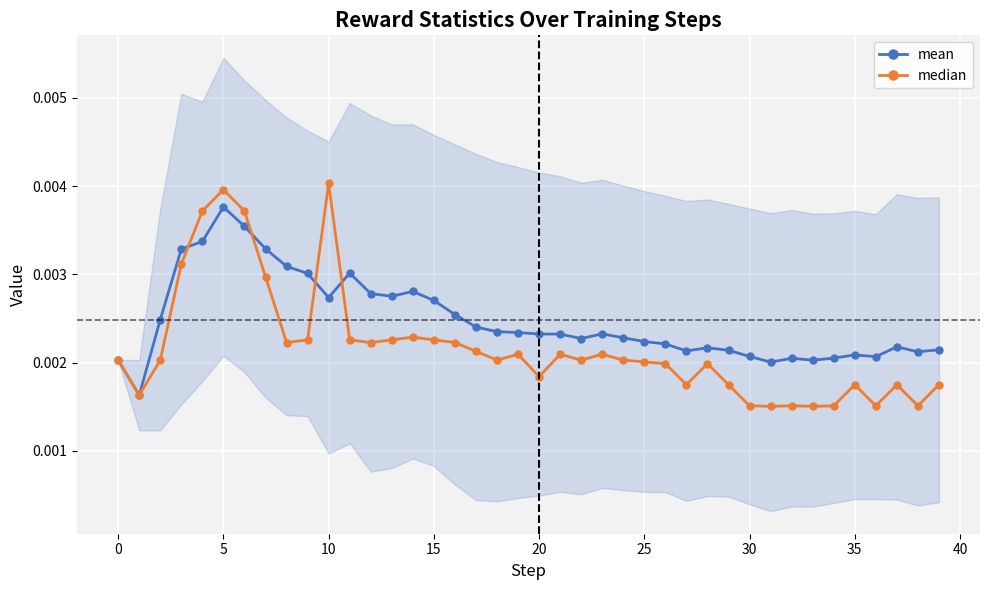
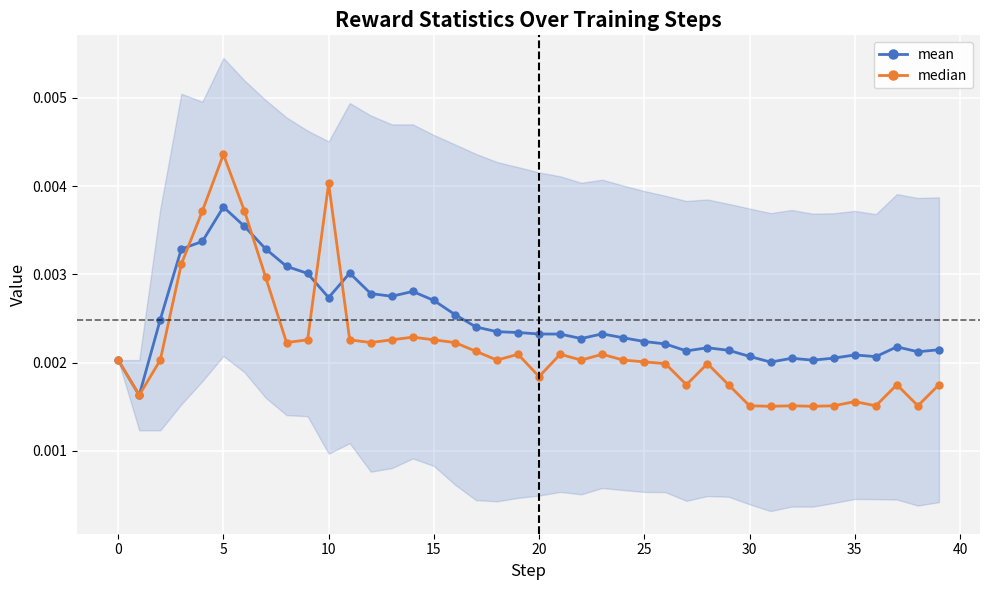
  {
    "median": {
-     "5": 0.0040,
+     "5": 0.0044,
      "10": 0.0040,
      "15": 0.0023,
      "20": 0.0018,
      "25": 0.0020,
      "30": 0.0015,
-     "35": 0.0017
+     "35": 0.0016
    }
  }
